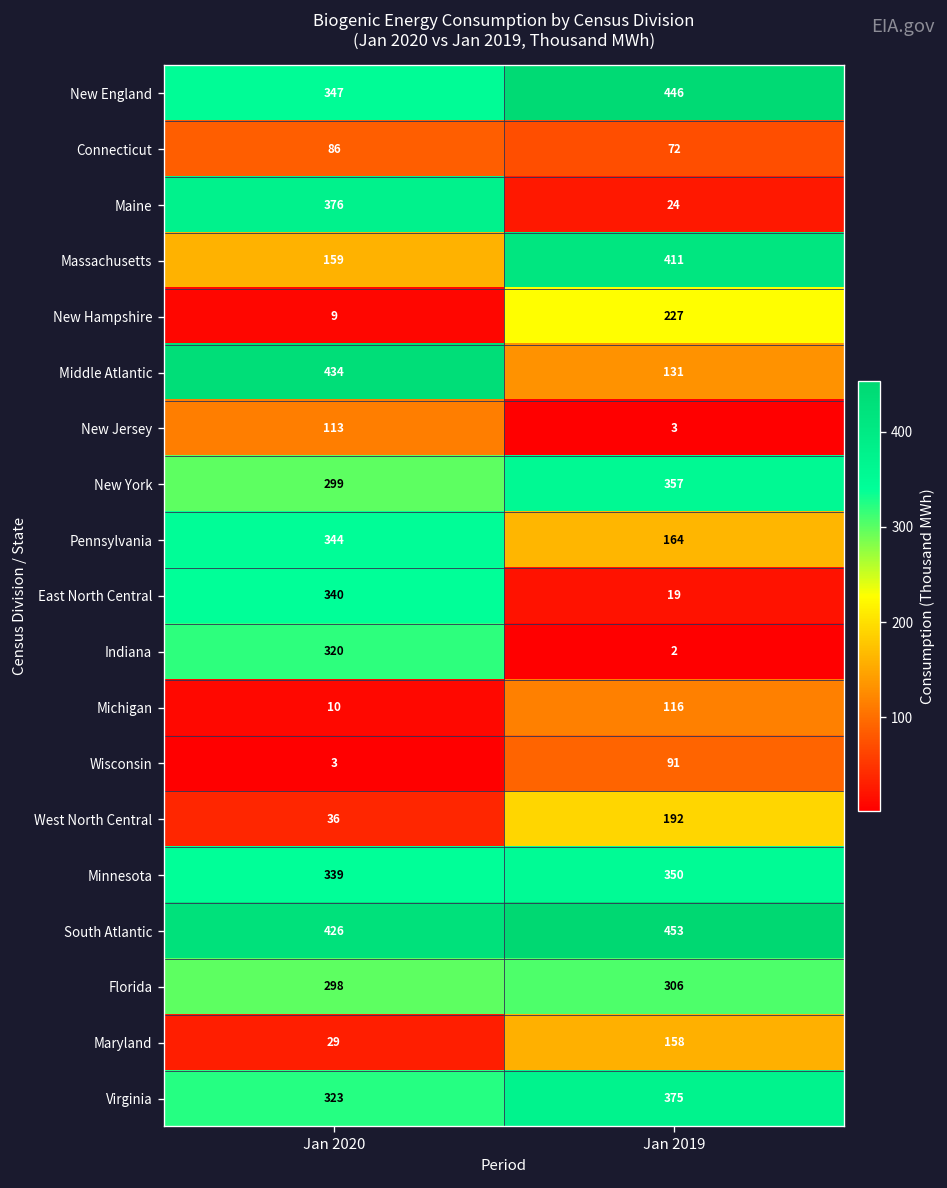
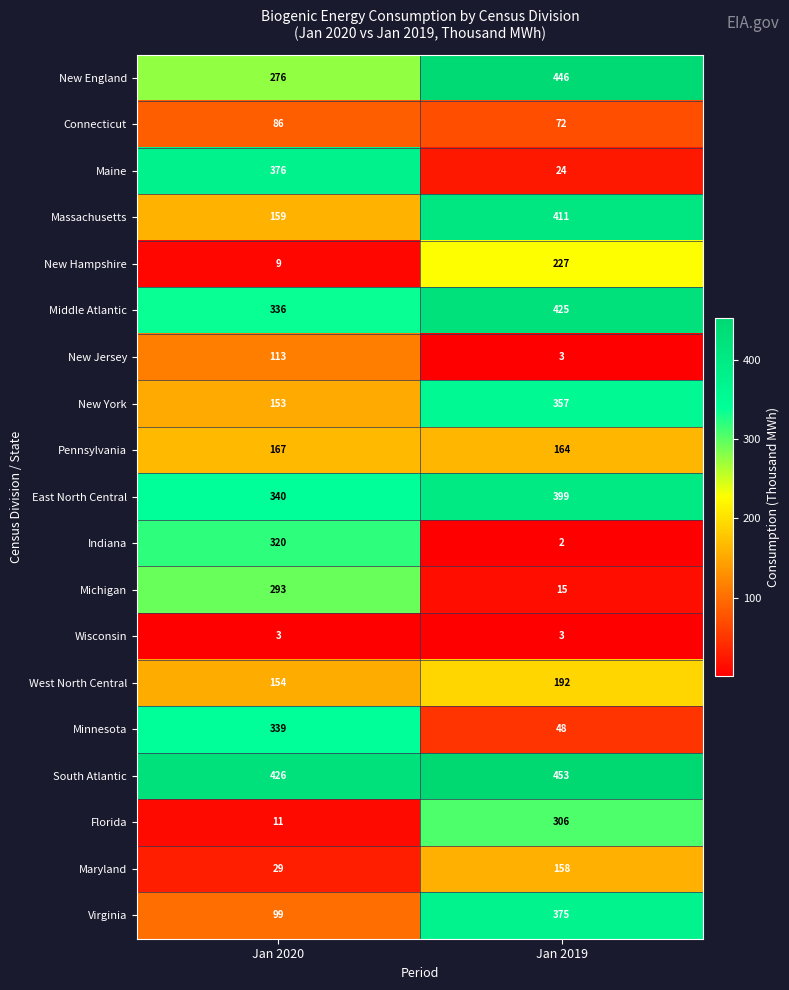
  {
    "New England": {
-     "Jan 2020": 347,
+     "Jan 2020": 276,
      "Jan 2019": 446
    },
    "Connecticut": {
      "Jan 2020": 86,
      "Jan 2019": 72
    },
    "Maine": {
      "Jan 2020": 376,
      "Jan 2019": 24
    },
    "Massachusetts": {
      "Jan 2020": 159,
      "Jan 2019": 411
    },
    "New Hampshire": {
      "Jan 2020": 9,
      "Jan 2019": 227
    },
    "Middle Atlantic": {
-     "Jan 2020": 434,
-     "Jan 2019": 131
+     "Jan 2020": 336,
+     "Jan 2019": 425
    },
    "New Jersey": {
      "Jan 2020": 113,
      "Jan 2019": 3
    },
    "New York": {
-     "Jan 2020": 299,
+     "Jan 2020": 153,
      "Jan 2019": 357
    },
    "Pennsylvania": {
-     "Jan 2020": 344,
+     "Jan 2020": 167,
      "Jan 2019": 164
    },
    "East North Central": {
      "Jan 2020": 340,
-     "Jan 2019": 19
+     "Jan 2019": 399
    },
    "Indiana": {
      "Jan 2020": 320,
      "Jan 2019": 2
    },
    "Michigan": {
-     "Jan 2020": 10,
-     "Jan 2019": 116
+     "Jan 2020": 293,
+     "Jan 2019": 15
    },
    "Wisconsin": {
      "Jan 2020": 3,
-     "Jan 2019": 91
+     "Jan 2019": 3
    },
    "West North Central": {
-     "Jan 2020": 36,
+     "Jan 2020": 154,
      "Jan 2019": 192
    },
    "Minnesota": {
      "Jan 2020": 339,
-     "Jan 2019": 350
+     "Jan 2019": 48
    },
    "South Atlantic": {
      "Jan 2020": 426,
      "Jan 2019": 453
    },
    "Florida": {
-     "Jan 2020": 298,
+     "Jan 2020": 11,
      "Jan 2019": 306
    },
    "Maryland": {
      "Jan 2020": 29,
      "Jan 2019": 158
    },
    "Virginia": {
-     "Jan 2020": 323,
+     "Jan 2020": 99,
      "Jan 2019": 375
    }
  }
